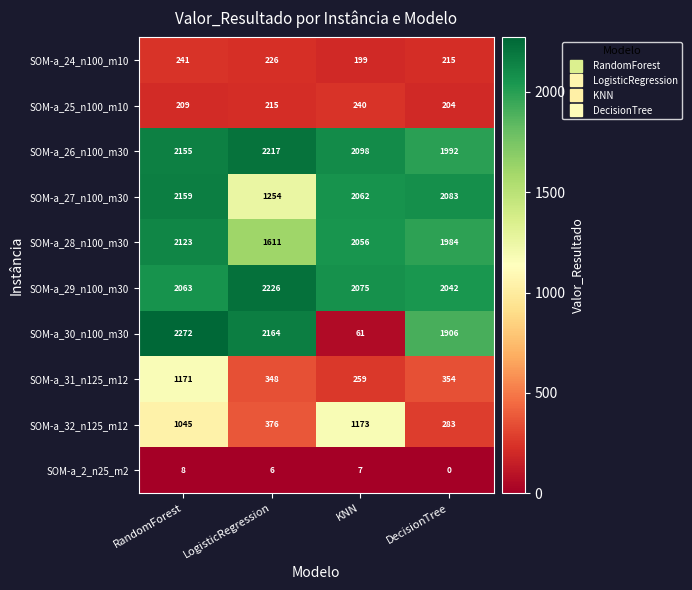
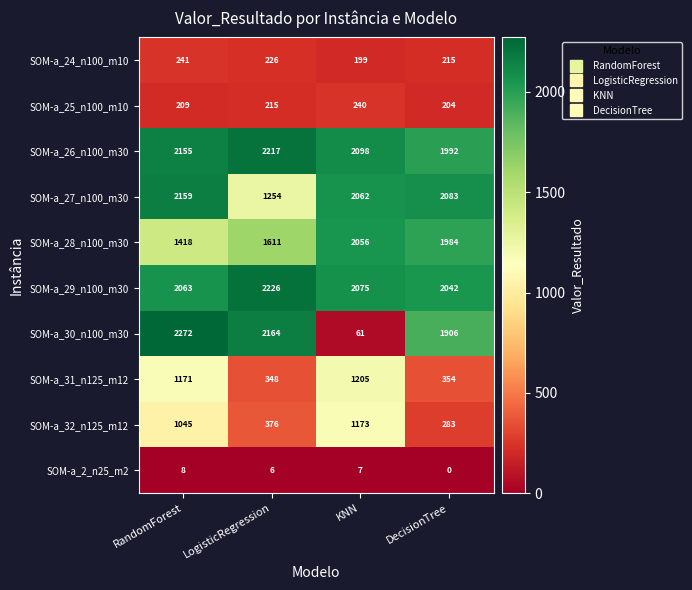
  {
    "SOM-a_24_n100_m10": {
      "RandomForest": 241,
      "LogisticRegression": 226,
      "KNN": 199,
      "DecisionTree": 215
    },
    "SOM-a_25_n100_m10": {
      "RandomForest": 209,
      "LogisticRegression": 215,
      "KNN": 240,
      "DecisionTree": 204
    },
    "SOM-a_26_n100_m30": {
      "RandomForest": 2155,
      "LogisticRegression": 2217,
      "KNN": 2098,
      "DecisionTree": 1992
    },
    "SOM-a_27_n100_m30": {
      "RandomForest": 2159,
      "LogisticRegression": 1254,
      "KNN": 2062,
      "DecisionTree": 2083
    },
    "SOM-a_28_n100_m30": {
-     "RandomForest": 2123,
+     "RandomForest": 1418,
      "LogisticRegression": 1611,
      "KNN": 2056,
      "DecisionTree": 1984
    },
    "SOM-a_29_n100_m30": {
      "RandomForest": 2063,
      "LogisticRegression": 2226,
      "KNN": 2075,
      "DecisionTree": 2042
    },
    "SOM-a_30_n100_m30": {
      "RandomForest": 2272,
      "LogisticRegression": 2164,
      "KNN": 61,
      "DecisionTree": 1906
    },
    "SOM-a_31_n125_m12": {
      "RandomForest": 1171,
      "LogisticRegression": 348,
-     "KNN": 259,
+     "KNN": 1205,
      "DecisionTree": 354
    },
    "SOM-a_32_n125_m12": {
      "RandomForest": 1045,
      "LogisticRegression": 376,
      "KNN": 1173,
      "DecisionTree": 283
    },
    "SOM-a_2_n25_m2": {
      "RandomForest": 8,
      "LogisticRegression": 6,
      "KNN": 7,
      "DecisionTree": 0
    }
  }
